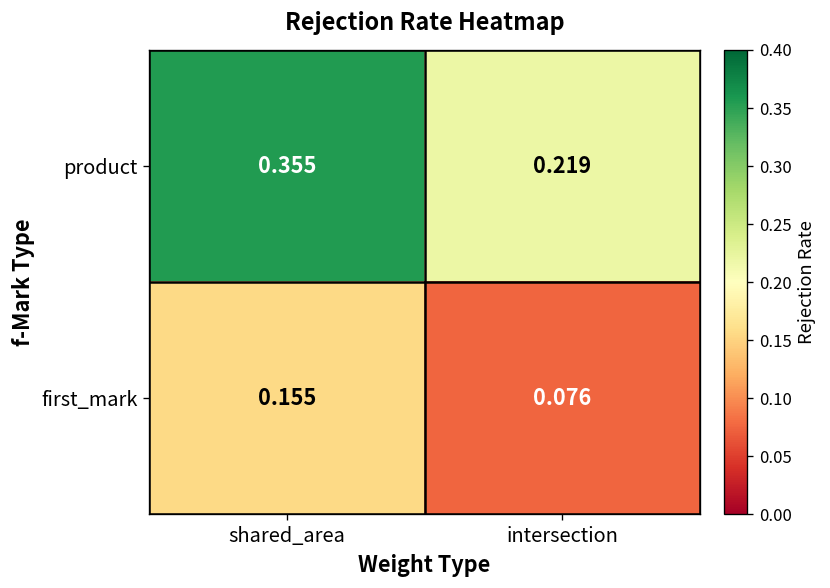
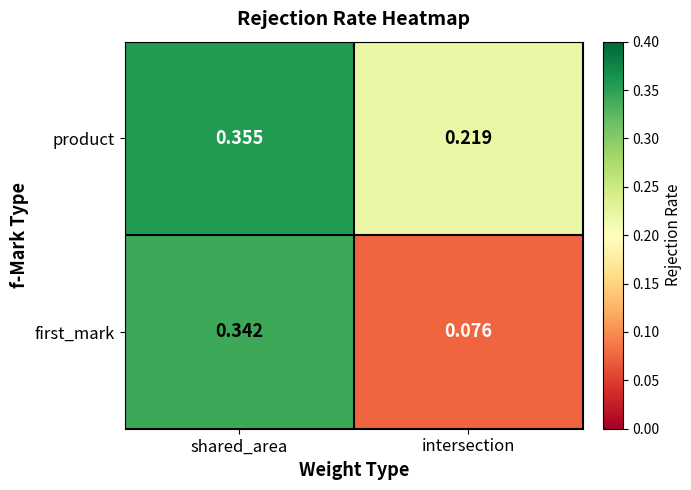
  {
    "product": {
      "shared_area": 0.355,
      "intersection": 0.219
    },
    "first_mark": {
-     "shared_area": 0.155,
+     "shared_area": 0.342,
      "intersection": 0.076
    }
  }
